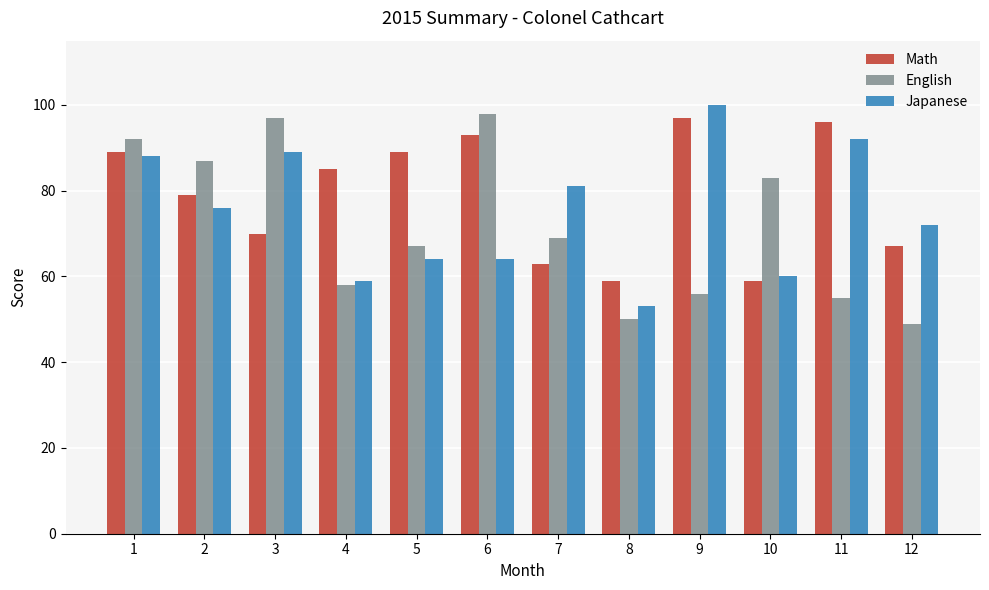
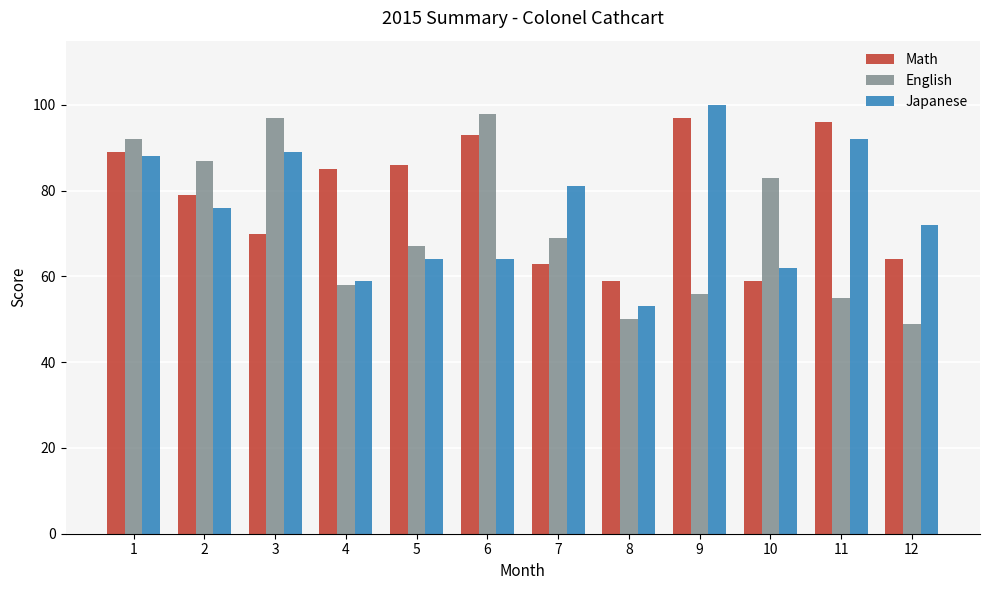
  {
    "Math": {
      "1": 89,
      "2": 79,
      "3": 70,
      "4": 85,
-     "5": 89,
+     "5": 86,
      "6": 93,
      "7": 63,
      "8": 59,
      "9": 97,
      "10": 59,
      "11": 96,
-     "12": 67
+     "12": 64
    },
    "English": {
      "1": 92,
      "2": 87,
      "3": 97,
      "4": 58,
      "5": 67,
      "6": 98,
      "7": 69,
      "8": 50,
      "9": 56,
      "10": 83,
      "11": 55,
      "12": 49
    },
    "Japanese": {
      "1": 88,
      "2": 76,
      "3": 89,
      "4": 59,
      "5": 64,
      "6": 64,
      "7": 81,
      "8": 53,
      "9": 100,
-     "10": 60,
+     "10": 62,
      "11": 92,
      "12": 72
    }
  }
